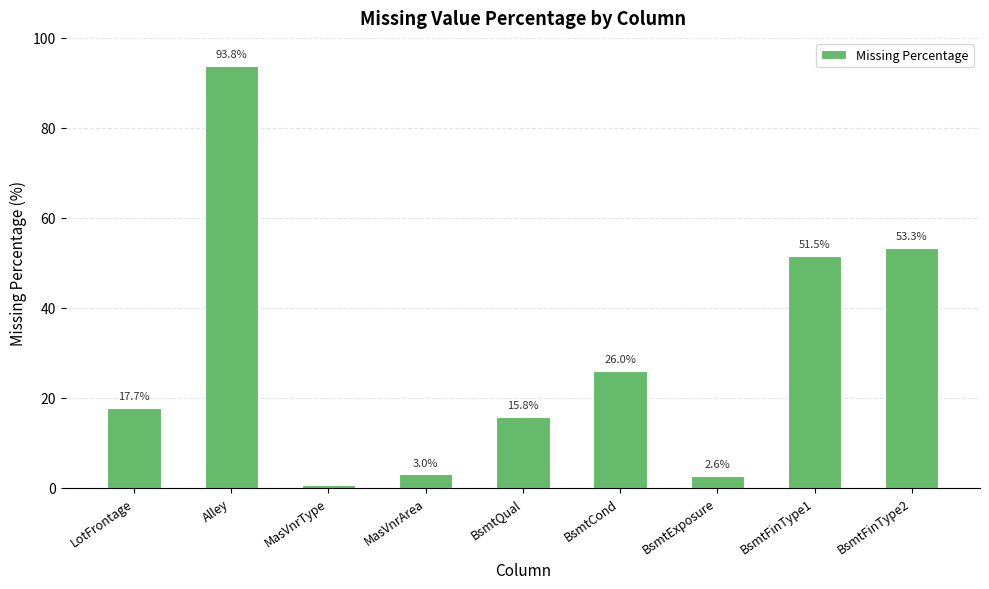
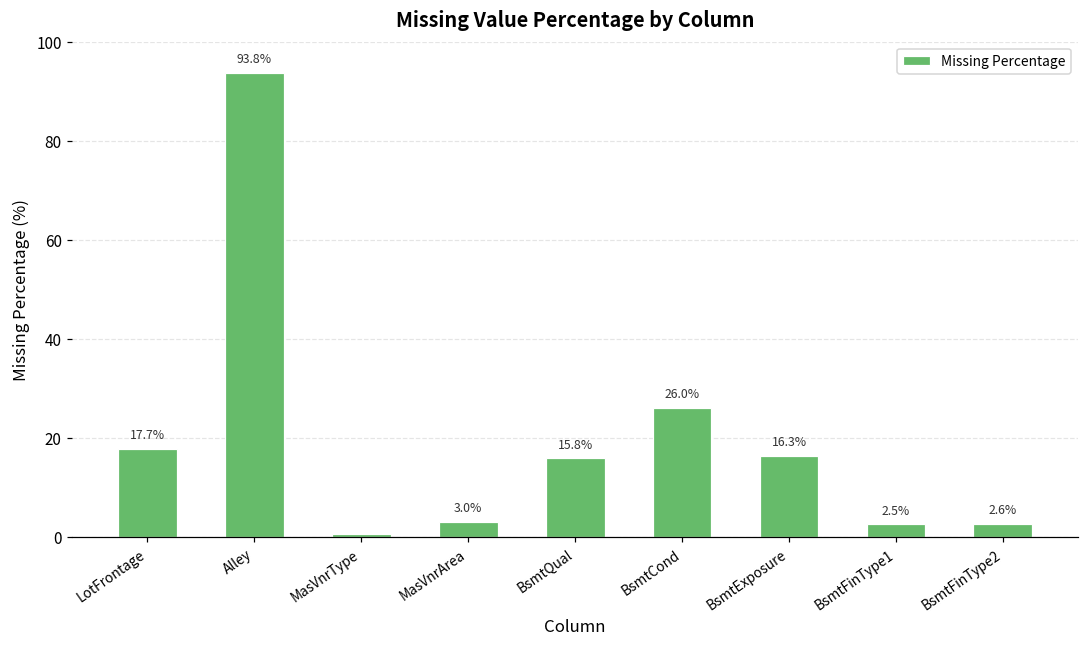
  {
    "LotFrontage": "17.7%",
    "Alley": "93.8%",
    "MasVnrArea": "3.0%",
    "BsmtQual": "15.8%",
    "BsmtCond": "26.0%",
-   "BsmtExposure": "2.6%",
-   "BsmtFinType1": "51.5%",
-   "BsmtFinType2": "53.3%"
+   "BsmtExposure": "16.3%",
+   "BsmtFinType1": "2.5%",
+   "BsmtFinType2": "2.6%"
  }
